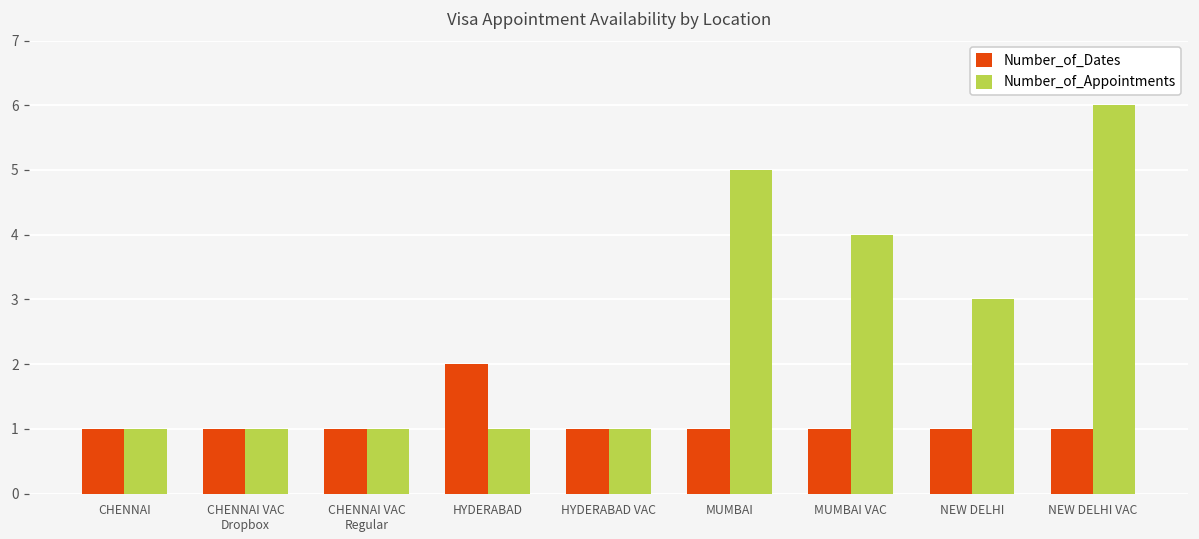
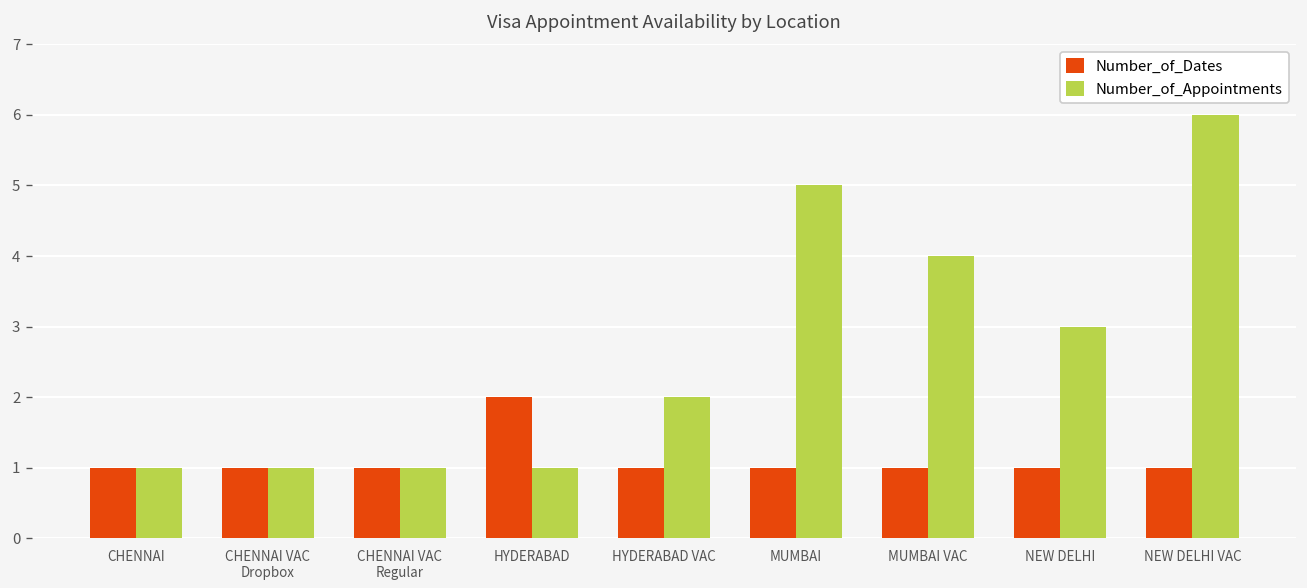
  {
    "Number_of_Dates": {
      "CHENNAI": 1,
      "CHENNAI VAC Dropbox": 1,
      "CHENNAI VAC Regular": 1,
      "HYDERABAD": 2,
      "HYDERABAD VAC": 1,
      "MUMBAI": 1,
      "MUMBAI VAC": 1,
      "NEW DELHI": 1,
      "NEW DELHI VAC": 1
    },
    "Number_of_Appointments": {
      "CHENNAI": 1,
      "CHENNAI VAC Dropbox": 1,
      "CHENNAI VAC Regular": 1,
      "HYDERABAD": 1,
-     "HYDERABAD VAC": 1,
+     "HYDERABAD VAC": 2,
      "MUMBAI": 5,
      "MUMBAI VAC": 4,
      "NEW DELHI": 3,
      "NEW DELHI VAC": 6
    }
  }
